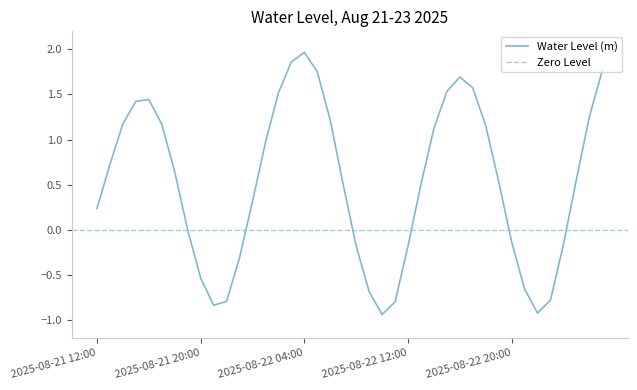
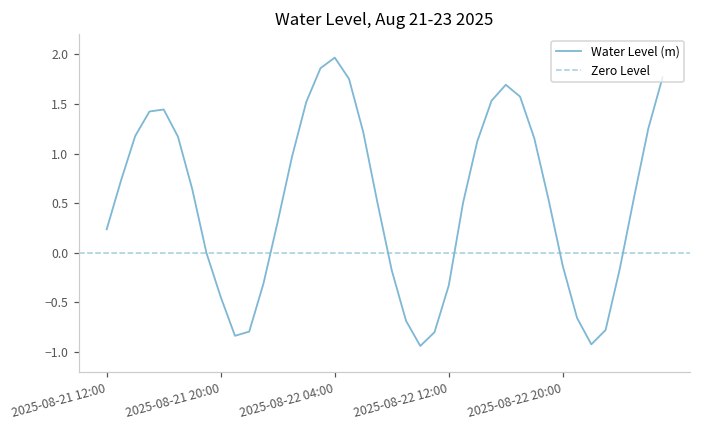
  {
    "2025-08-21 12:00": 0.2,
-   "2025-08-21 20:00": -0.5,
+   "2025-08-21 20:00": -0.4,
    "2025-08-22 04:00": 2.0,
-   "2025-08-22 12:00": -0.2,
+   "2025-08-22 12:00": -0.3,
    "2025-08-22 20:00": -0.1
  }
